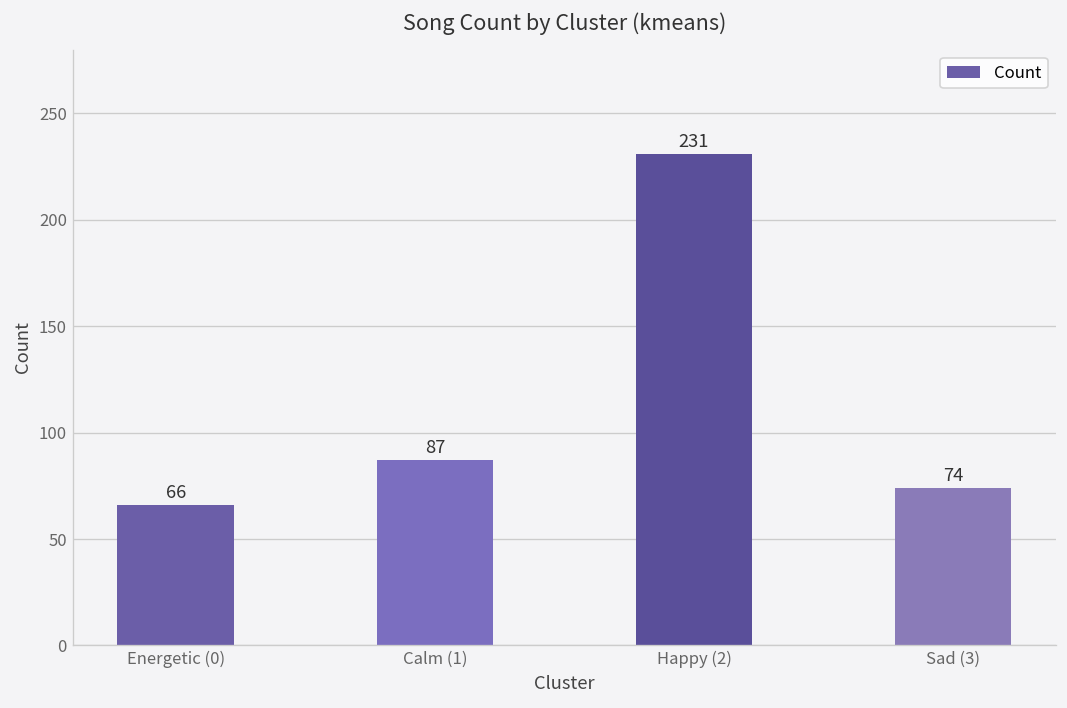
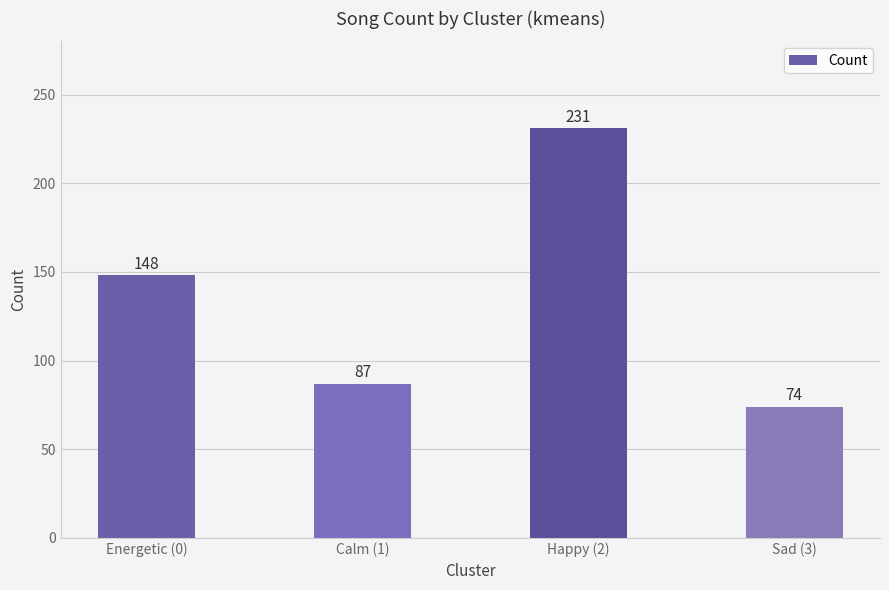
  {
-   "Energetic (0)": 66,
+   "Energetic (0)": 148,
    "Calm (1)": 87,
    "Happy (2)": 231,
    "Sad (3)": 74
  }
